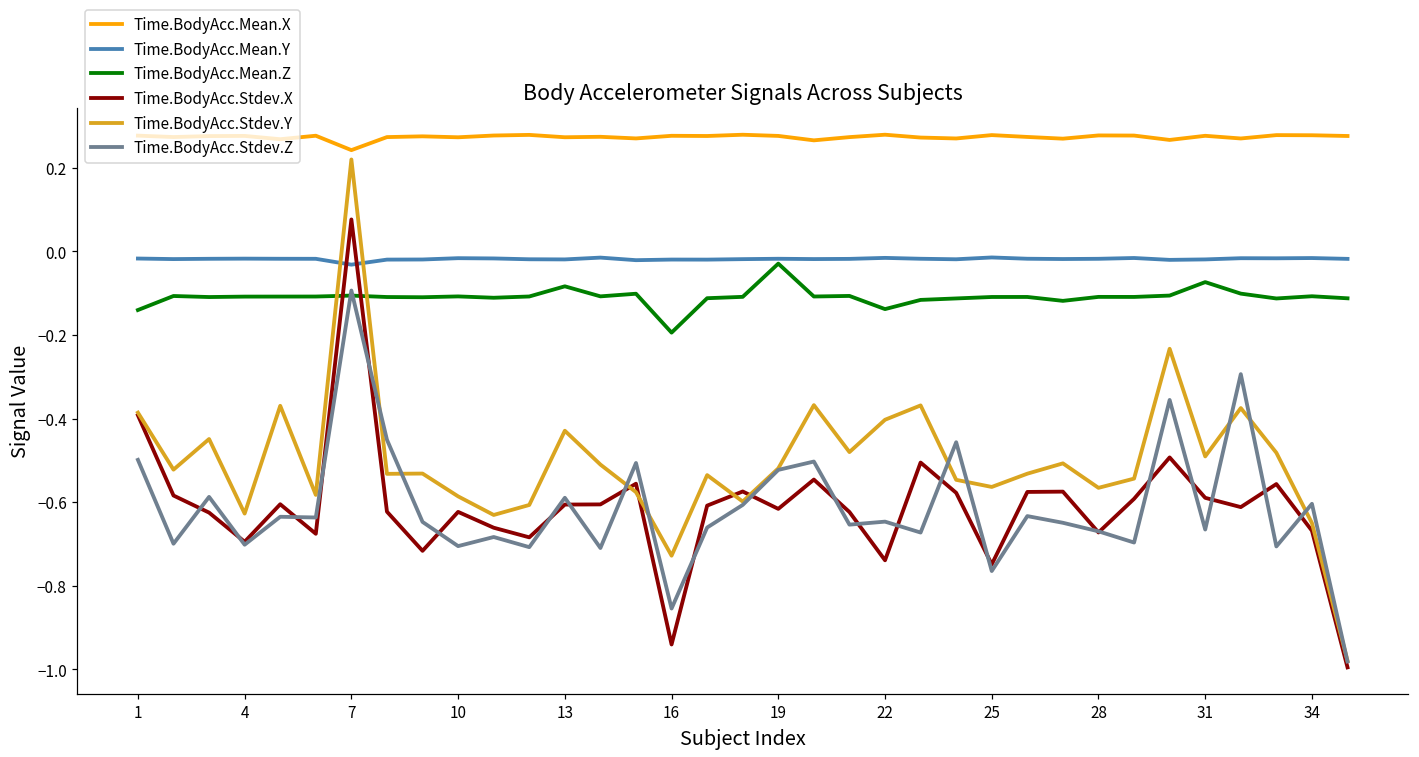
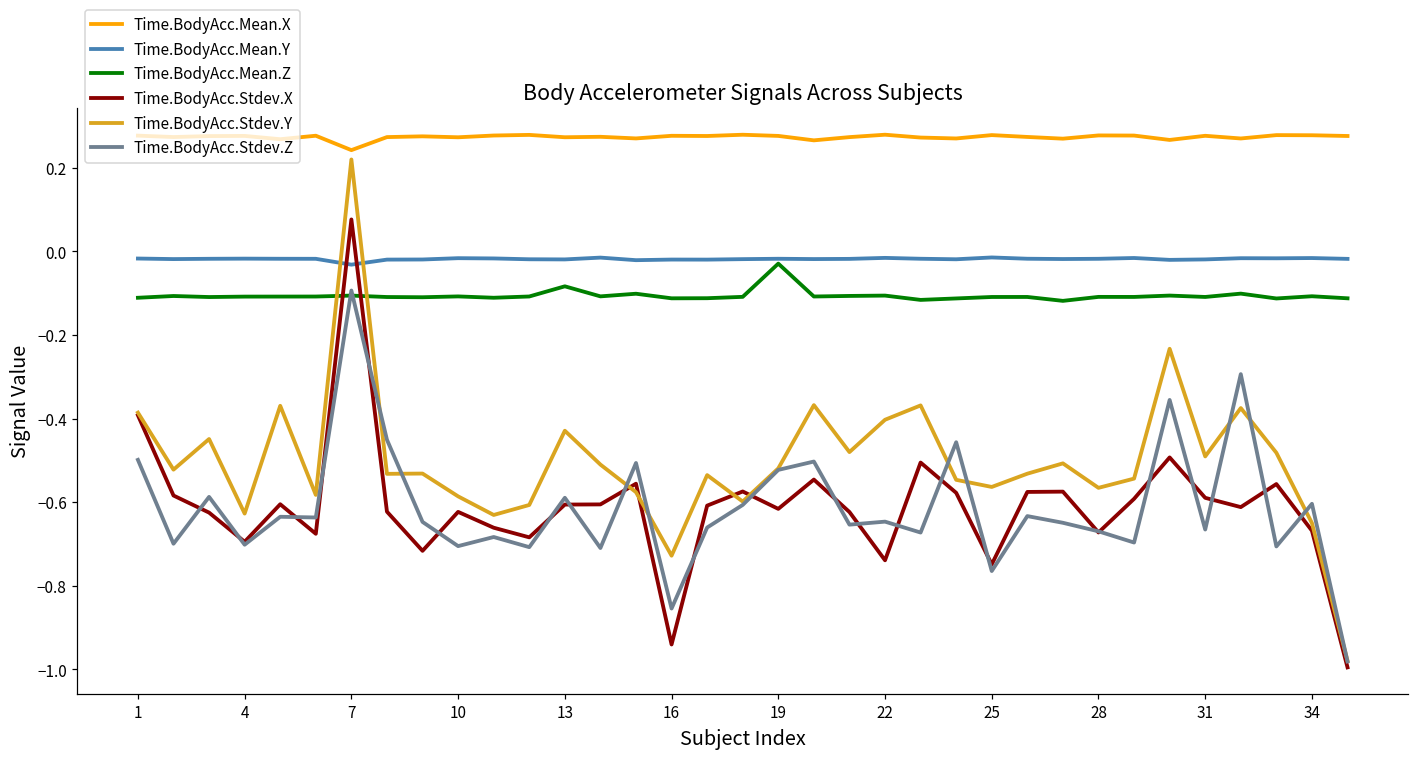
  {
    "Time.BodyAcc.Mean.Z": {
-     "1": -0.14,
+     "1": -0.11,
      "4": -0.11,
      "7": -0.11,
      "10": -0.11,
      "13": -0.08,
-     "16": -0.19,
+     "16": -0.11,
      "19": -0.03,
-     "22": -0.14,
+     "22": -0.11,
      "25": -0.11,
      "28": -0.11,
-     "31": -0.07,
+     "31": -0.11,
      "34": -0.11
    },
    "Time.BodyAcc.Stdev.X": {
      "4": -0.69,
      "7": 0.08,
      "10": -0.62,
      "13": -0.61,
      "16": -0.94,
      "19": -0.62,
      "22": -0.74,
      "25": -0.75,
      "31": -0.59,
      "34": -0.67
    }
  }
